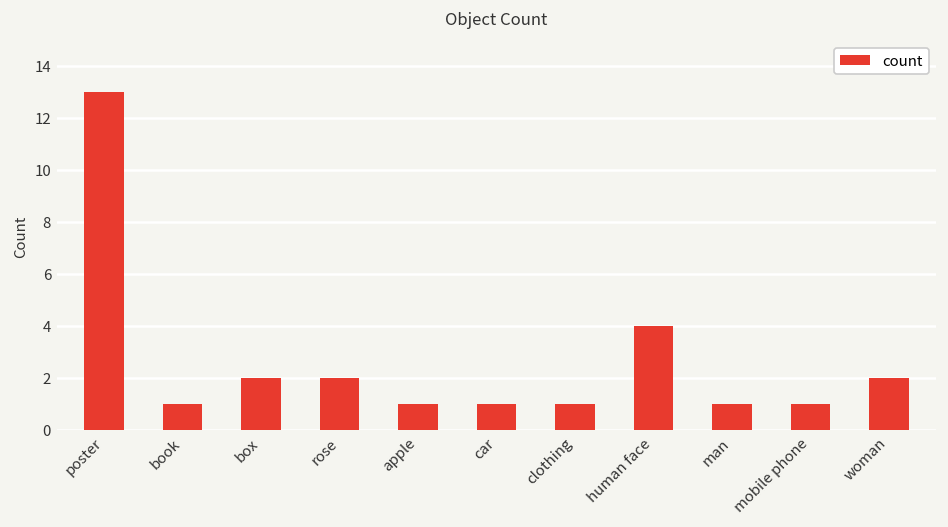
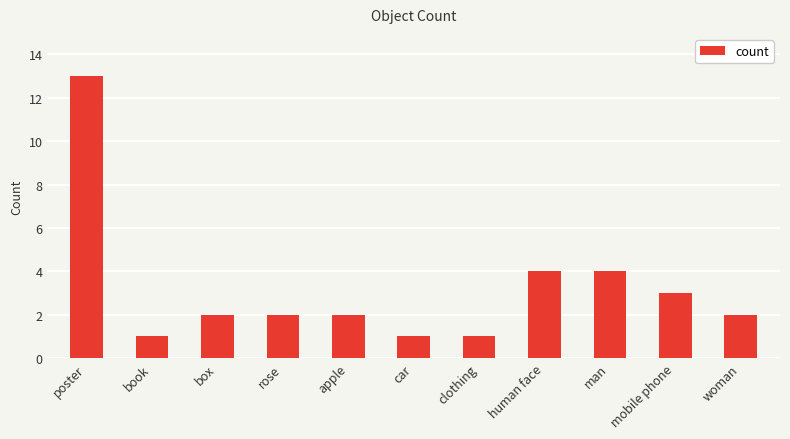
  {
    "poster": 13,
    "book": 1,
    "box": 2,
    "rose": 2,
-   "apple": 1,
+   "apple": 2,
    "car": 1,
    "clothing": 1,
    "human face": 4,
-   "man": 1,
-   "mobile phone": 1,
+   "man": 4,
+   "mobile phone": 3,
    "woman": 2
  }
